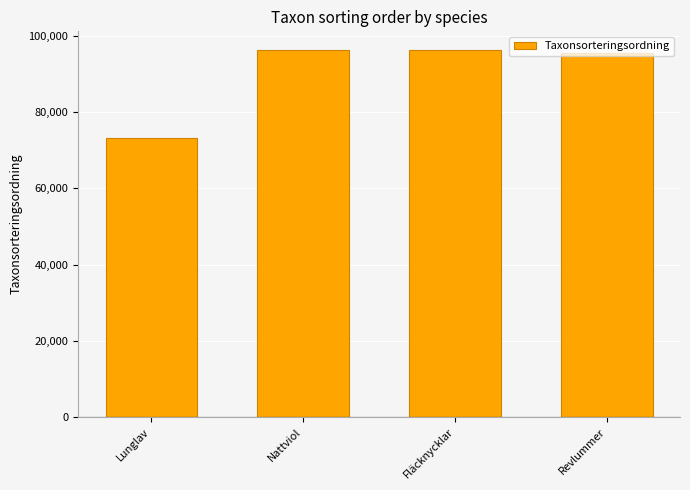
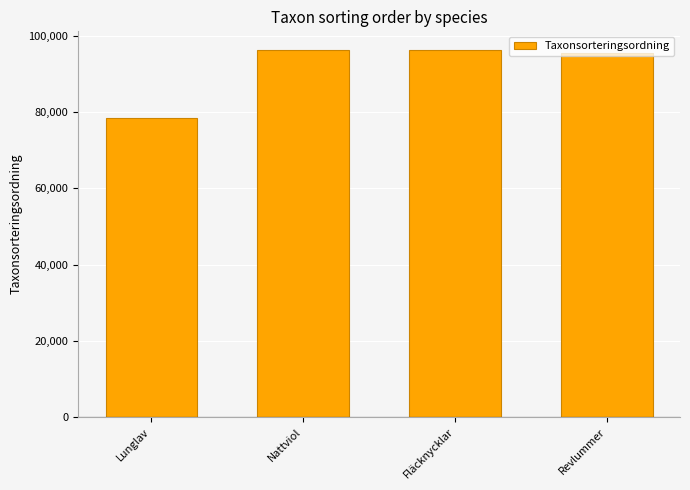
  {
-   "Lunglav": "73,000",
+   "Lunglav": "79,000",
    "Nattviol": "96,000",
    "Fläcknycklar": "96,000"
  }
